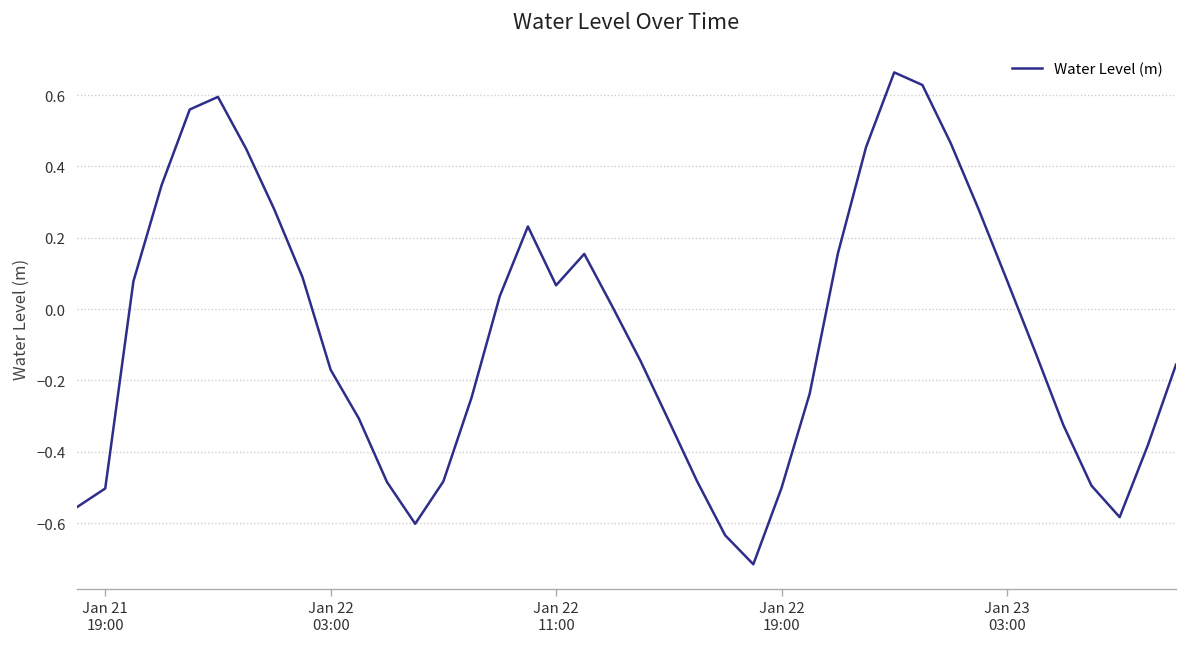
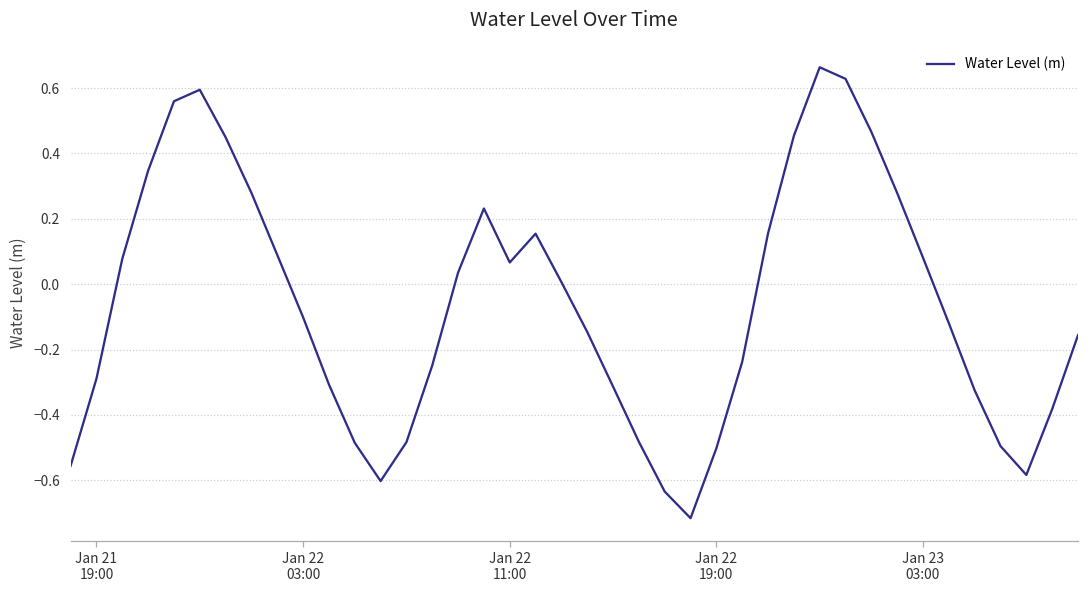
  {
-   "Jan 21 19:00": -0.50,
-   "Jan 22 03:00": -0.17,
+   "Jan 21 19:00": -0.29,
+   "Jan 22 03:00": -0.10,
    "Jan 22 11:00": 0.07,
    "Jan 22 19:00": -0.50,
    "Jan 23 03:00": 0.08
  }
